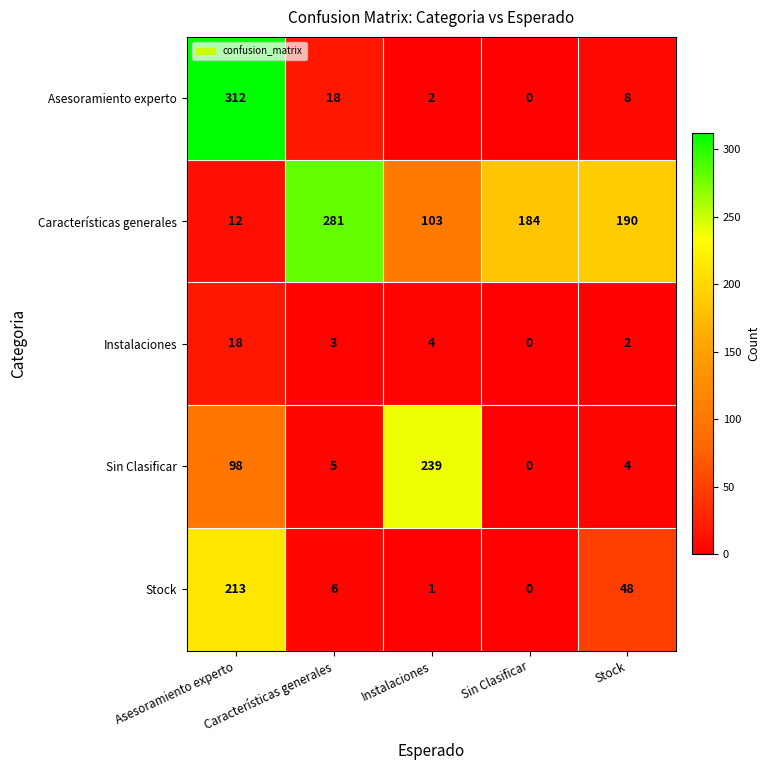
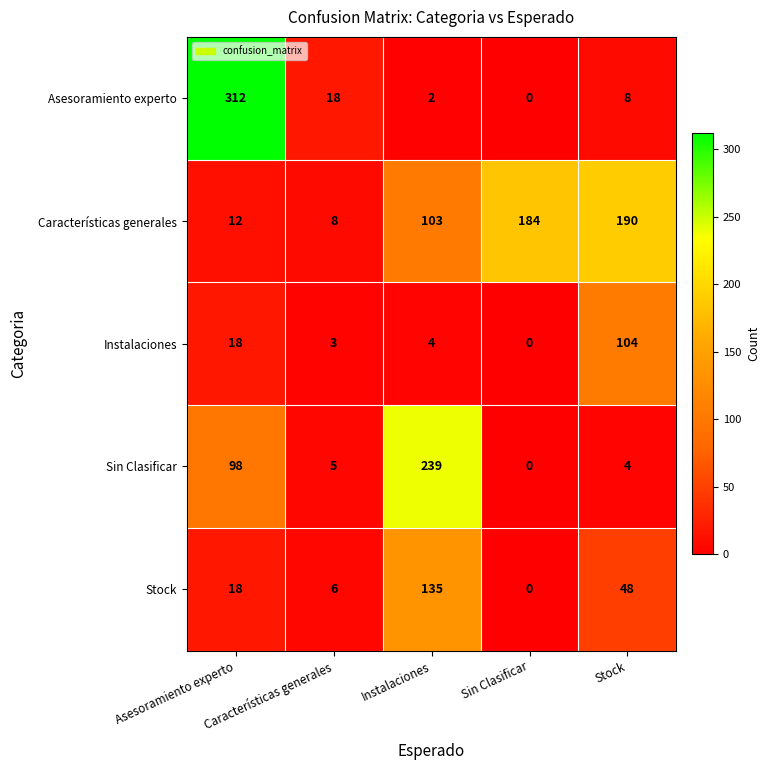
  {
    "Asesoramiento experto": {
      "Asesoramiento experto": 312,
      "Características generales": 18,
      "Instalaciones": 2,
      "Sin Clasificar": 0,
      "Stock": 8
    },
    "Características generales": {
      "Asesoramiento experto": 12,
-     "Características generales": 281,
+     "Características generales": 8,
      "Instalaciones": 103,
      "Sin Clasificar": 184,
      "Stock": 190
    },
    "Instalaciones": {
      "Asesoramiento experto": 18,
      "Características generales": 3,
      "Instalaciones": 4,
      "Sin Clasificar": 0,
-     "Stock": 2
+     "Stock": 104
    },
    "Sin Clasificar": {
      "Asesoramiento experto": 98,
      "Características generales": 5,
      "Instalaciones": 239,
      "Sin Clasificar": 0,
      "Stock": 4
    },
    "Stock": {
-     "Asesoramiento experto": 213,
+     "Asesoramiento experto": 18,
      "Características generales": 6,
-     "Instalaciones": 1,
+     "Instalaciones": 135,
      "Sin Clasificar": 0,
      "Stock": 48
    }
  }
